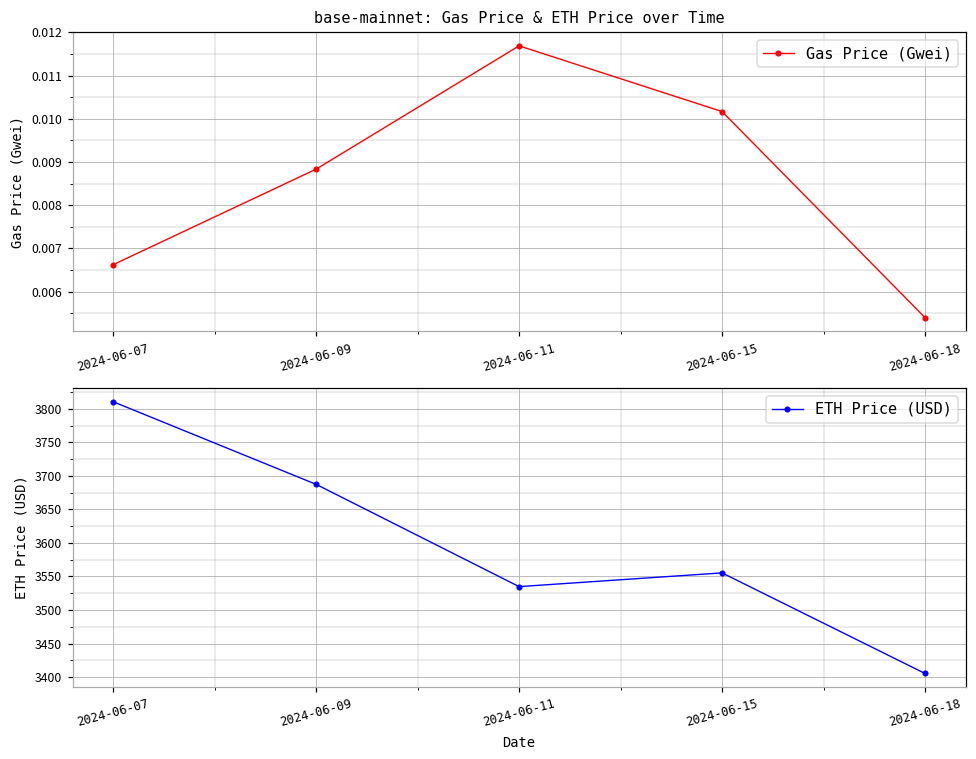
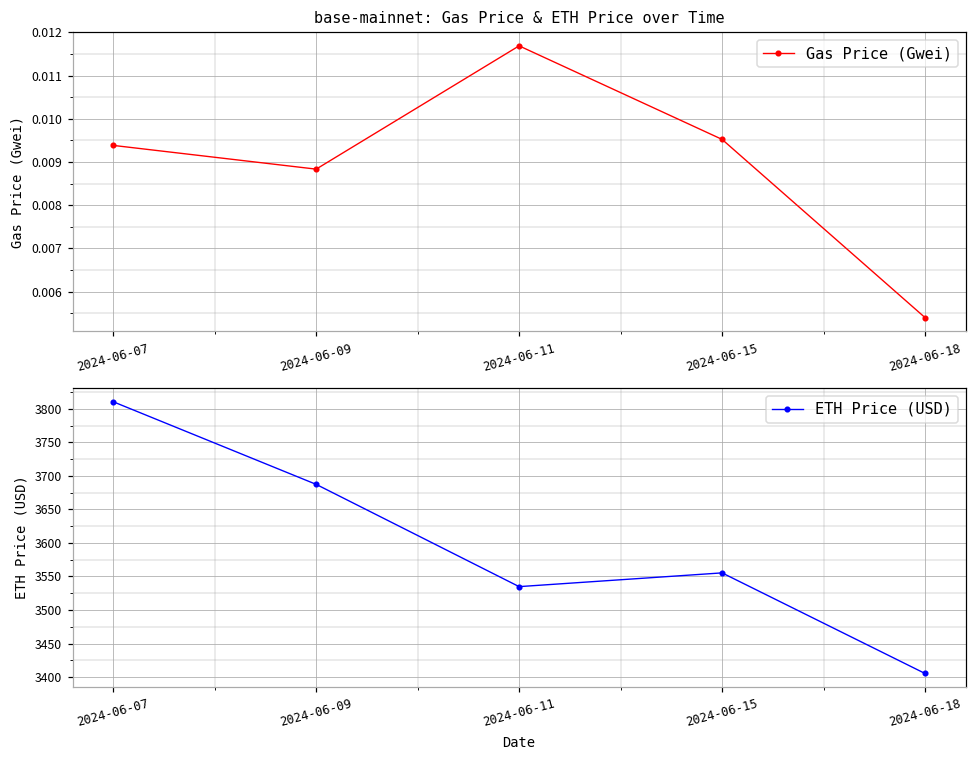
  {
    "base-mainnet: Gas Price & ETH Price over Time": {
-     "2024-06-07": 0.0066,
+     "2024-06-07": 0.0094,
      "2024-06-09": 0.0088,
      "2024-06-11": 0.0117,
-     "2024-06-15": 0.0102,
+     "2024-06-15": 0.0095,
      "2024-06-18": 0.0054
    }
  }
